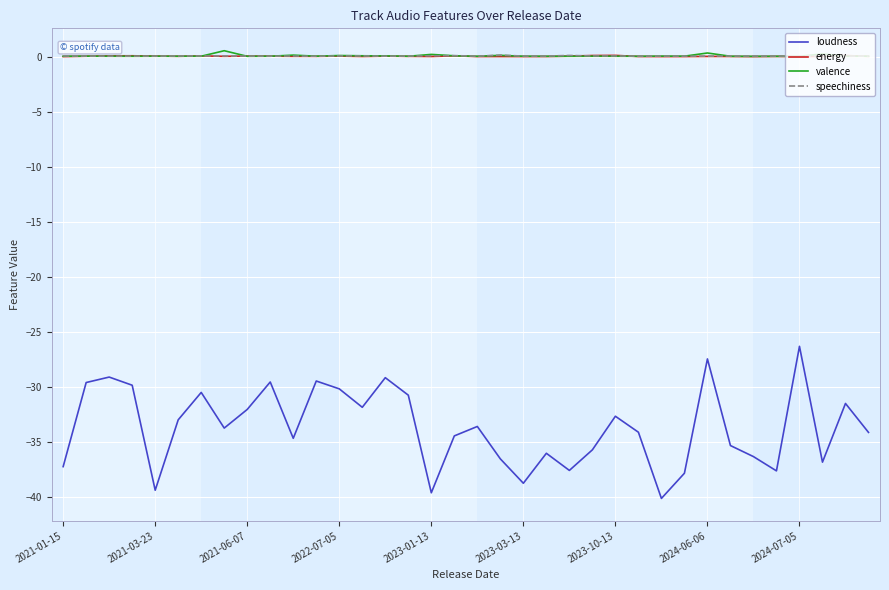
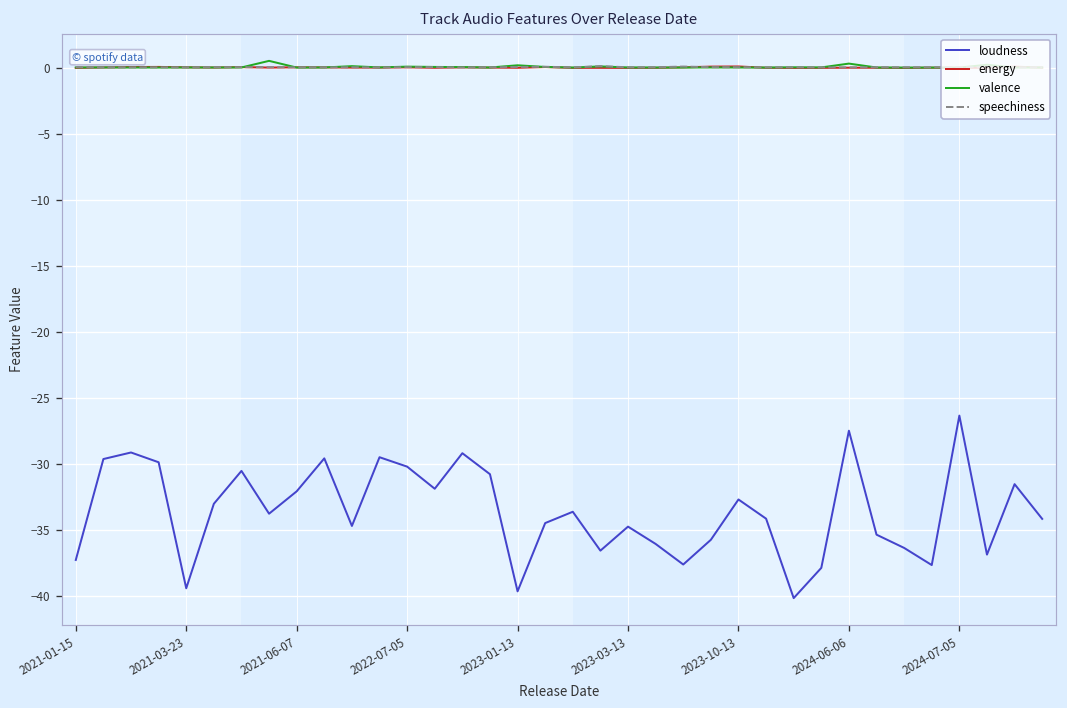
  {
    "loudness": {
      "2021-01-15": -37.3,
      "2021-03-23": -39.4,
      "2021-06-07": -32.1,
      "2022-07-05": -30.2,
      "2023-01-13": -39.6,
-     "2023-03-13": -38.8,
+     "2023-03-13": -34.7,
      "2023-10-13": -32.7,
      "2024-06-06": -27.5,
      "2024-07-05": -26.3
    },
    "valence": {
      "2024-06-06": 0.3
    }
  }
